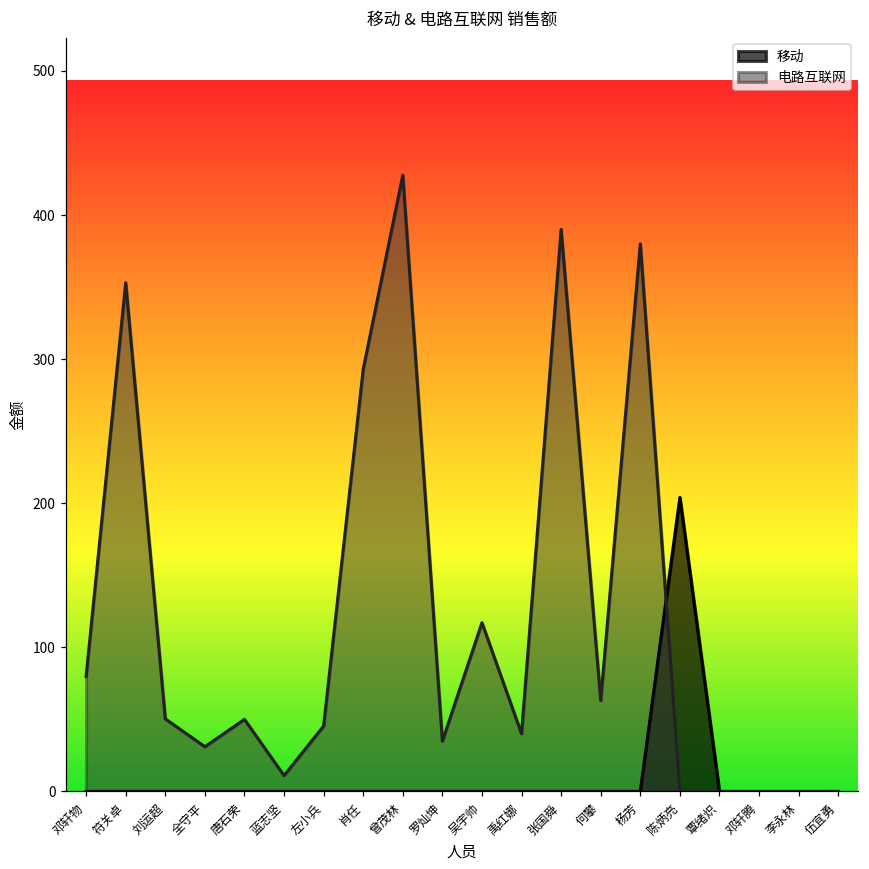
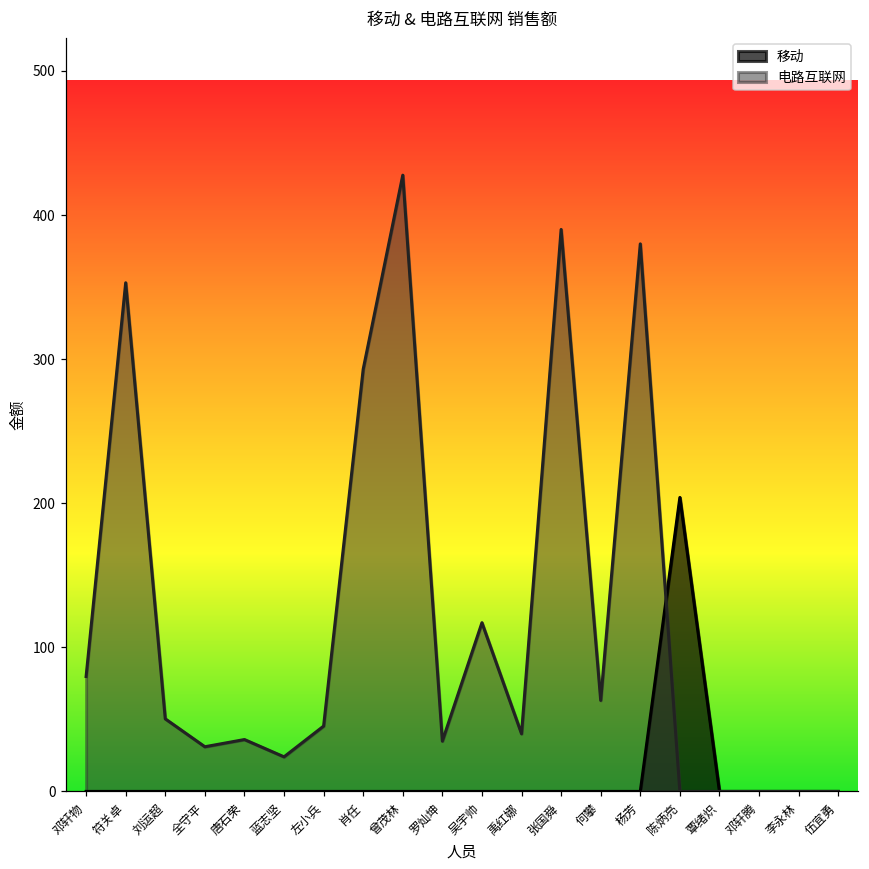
  {
    "移动": {
      "邓轩物": 0,
      "符关卓": 0,
      "刘运超": 0,
      "全守平": 0,
      "唐石荣": 0,
      "蓝志坚": 0,
      "左小兵": 0,
      "肖任": 0,
      "曾茂林": 0,
      "罗灿坤": 0,
      "吴宇帅": 0,
      "禹红娜": 0,
      "张国舜": 0,
      "何攀": 0,
      "杨芳": 0,
      "陈炳亮": 204
    },
    "电路互联网": {
      "邓轩物": 80,
      "符关卓": 353,
      "刘运超": 50,
      "全守平": 31,
-     "唐石荣": 50,
-     "蓝志坚": 11,
+     "唐石荣": 36,
+     "蓝志坚": 24,
      "左小兵": 45,
      "肖任": 293,
      "曾茂林": 428,
      "罗灿坤": 35,
      "吴宇帅": 117,
      "禹红娜": 40,
      "张国舜": 390,
      "何攀": 63,
      "杨芳": 380,
      "陈炳亮": 0
    }
  }
